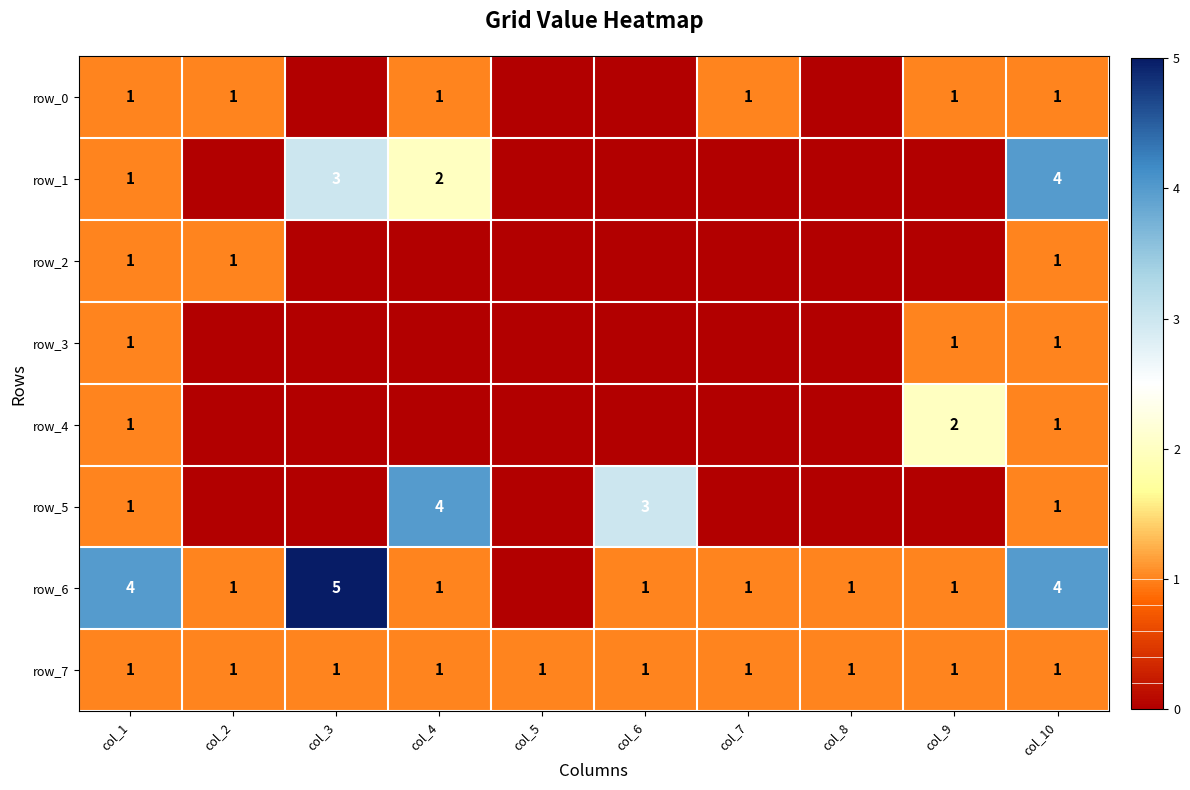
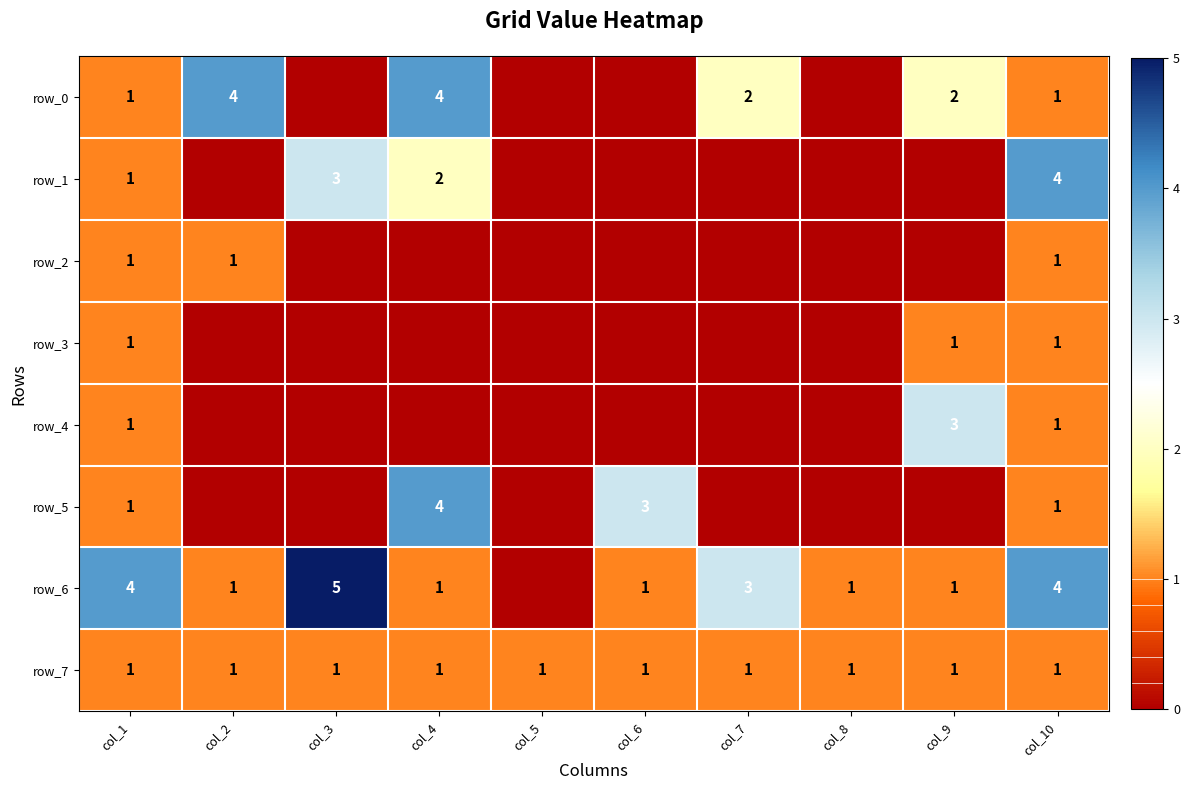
  {
    "row_0": {
      "col_1": 1,
-     "col_2": 1,
-     "col_4": 1,
-     "col_7": 1,
-     "col_9": 1,
+     "col_2": 4,
+     "col_4": 4,
+     "col_7": 2,
+     "col_9": 2,
      "col_10": 1
    },
    "row_1": {
      "col_1": 1,
      "col_3": 3,
      "col_4": 2,
      "col_10": 4
    },
    "row_2": {
      "col_1": 1,
      "col_2": 1,
      "col_10": 1
    },
    "row_3": {
      "col_1": 1,
      "col_9": 1,
      "col_10": 1
    },
    "row_4": {
      "col_1": 1,
-     "col_9": 2,
+     "col_9": 3,
      "col_10": 1
    },
    "row_5": {
      "col_1": 1,
      "col_4": 4,
      "col_6": 3,
      "col_10": 1
    },
    "row_6": {
      "col_1": 4,
      "col_2": 1,
      "col_3": 5,
      "col_4": 1,
      "col_6": 1,
-     "col_7": 1,
+     "col_7": 3,
      "col_8": 1,
      "col_9": 1,
      "col_10": 4
    },
    "row_7": {
      "col_1": 1,
      "col_2": 1,
      "col_3": 1,
      "col_4": 1,
      "col_5": 1,
      "col_6": 1,
      "col_7": 1,
      "col_8": 1,
      "col_9": 1,
      "col_10": 1
    }
  }
